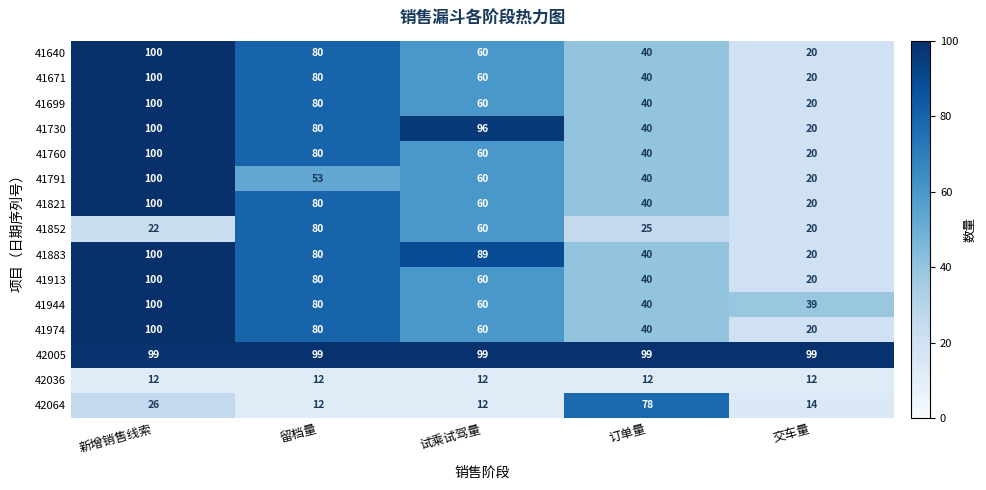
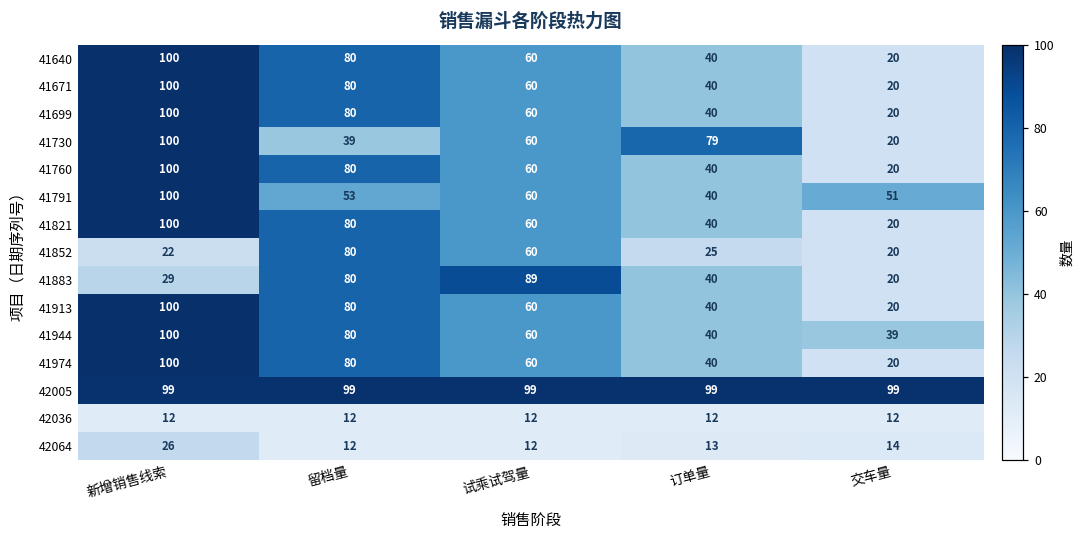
  {
    "41640": {
      "新增销售线索": 100,
      "留档量": 80,
      "试乘试驾量": 60,
      "订单量": 40,
      "交车量": 20
    },
    "41671": {
      "新增销售线索": 100,
      "留档量": 80,
      "试乘试驾量": 60,
      "订单量": 40,
      "交车量": 20
    },
    "41699": {
      "新增销售线索": 100,
      "留档量": 80,
      "试乘试驾量": 60,
      "订单量": 40,
      "交车量": 20
    },
    "41730": {
      "新增销售线索": 100,
-     "留档量": 80,
-     "试乘试驾量": 96,
-     "订单量": 40,
+     "留档量": 39,
+     "试乘试驾量": 60,
+     "订单量": 79,
      "交车量": 20
    },
    "41760": {
      "新增销售线索": 100,
      "留档量": 80,
      "试乘试驾量": 60,
      "订单量": 40,
      "交车量": 20
    },
    "41791": {
      "新增销售线索": 100,
      "留档量": 53,
      "试乘试驾量": 60,
      "订单量": 40,
-     "交车量": 20
+     "交车量": 51
    },
    "41821": {
      "新增销售线索": 100,
      "留档量": 80,
      "试乘试驾量": 60,
      "订单量": 40,
      "交车量": 20
    },
    "41852": {
      "新增销售线索": 22,
      "留档量": 80,
      "试乘试驾量": 60,
      "订单量": 25,
      "交车量": 20
    },
    "41883": {
-     "新增销售线索": 100,
+     "新增销售线索": 29,
      "留档量": 80,
      "试乘试驾量": 89,
      "订单量": 40,
      "交车量": 20
    },
    "41913": {
      "新增销售线索": 100,
      "留档量": 80,
      "试乘试驾量": 60,
      "订单量": 40,
      "交车量": 20
    },
    "41944": {
      "新增销售线索": 100,
      "留档量": 80,
      "试乘试驾量": 60,
      "订单量": 40,
      "交车量": 39
    },
    "41974": {
      "新增销售线索": 100,
      "留档量": 80,
      "试乘试驾量": 60,
      "订单量": 40,
      "交车量": 20
    },
    "42005": {
      "新增销售线索": 99,
      "留档量": 99,
      "试乘试驾量": 99,
      "订单量": 99,
      "交车量": 99
    },
    "42036": {
      "新增销售线索": 12,
      "留档量": 12,
      "试乘试驾量": 12,
      "订单量": 12,
      "交车量": 12
    },
    "42064": {
      "新增销售线索": 26,
      "留档量": 12,
      "试乘试驾量": 12,
-     "订单量": 78,
+     "订单量": 13,
      "交车量": 14
    }
  }
